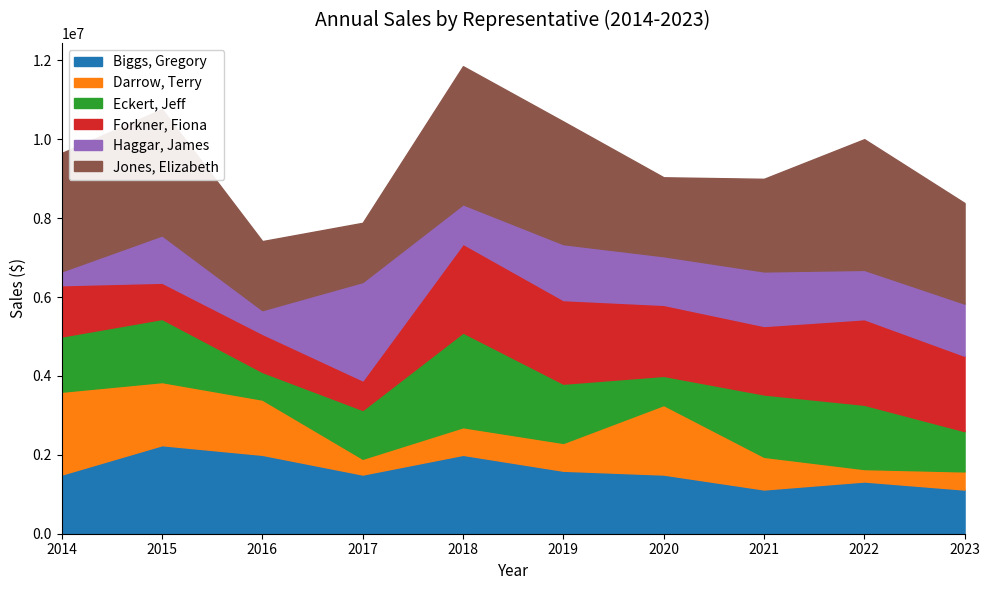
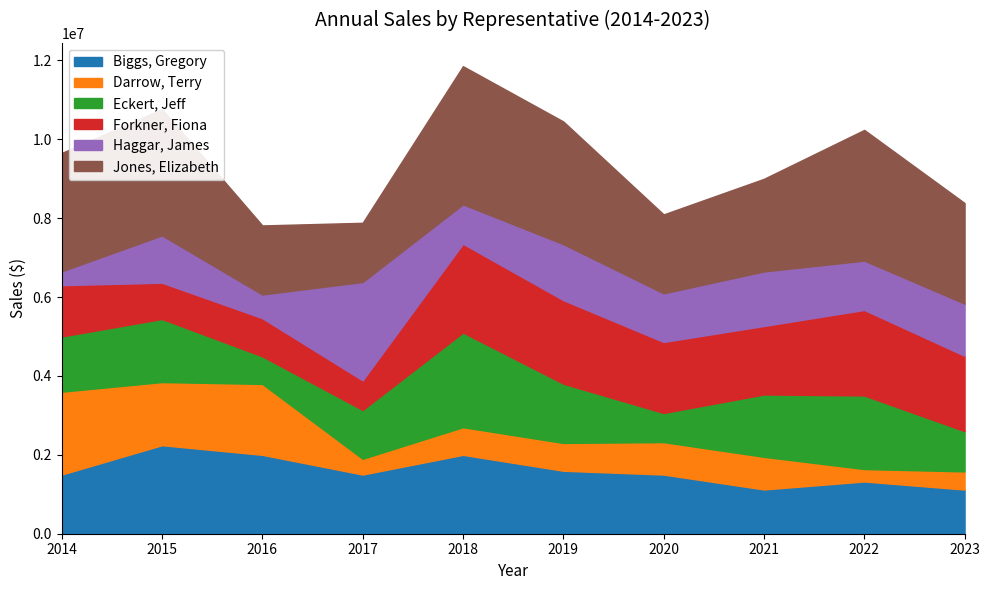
  {
    "Darrow, Terry": {
-     "2016": 1400000,
-     "2020": 1800000
+     "2016": 1800000,
+     "2020": 800000
    },
    "Eckert, Jeff": {
-     "2022": 1600000
+     "2022": 1900000
    },
    "Jones, Elizabeth": {
      "2014": 3000000,
      "2016": 1800000,
      "2017": 1500000,
      "2018": 3500000,
      "2019": 3100000,
      "2020": 2000000,
      "2021": 2300000,
      "2022": 3300000,
      "2023": 2600000
    }
  }
